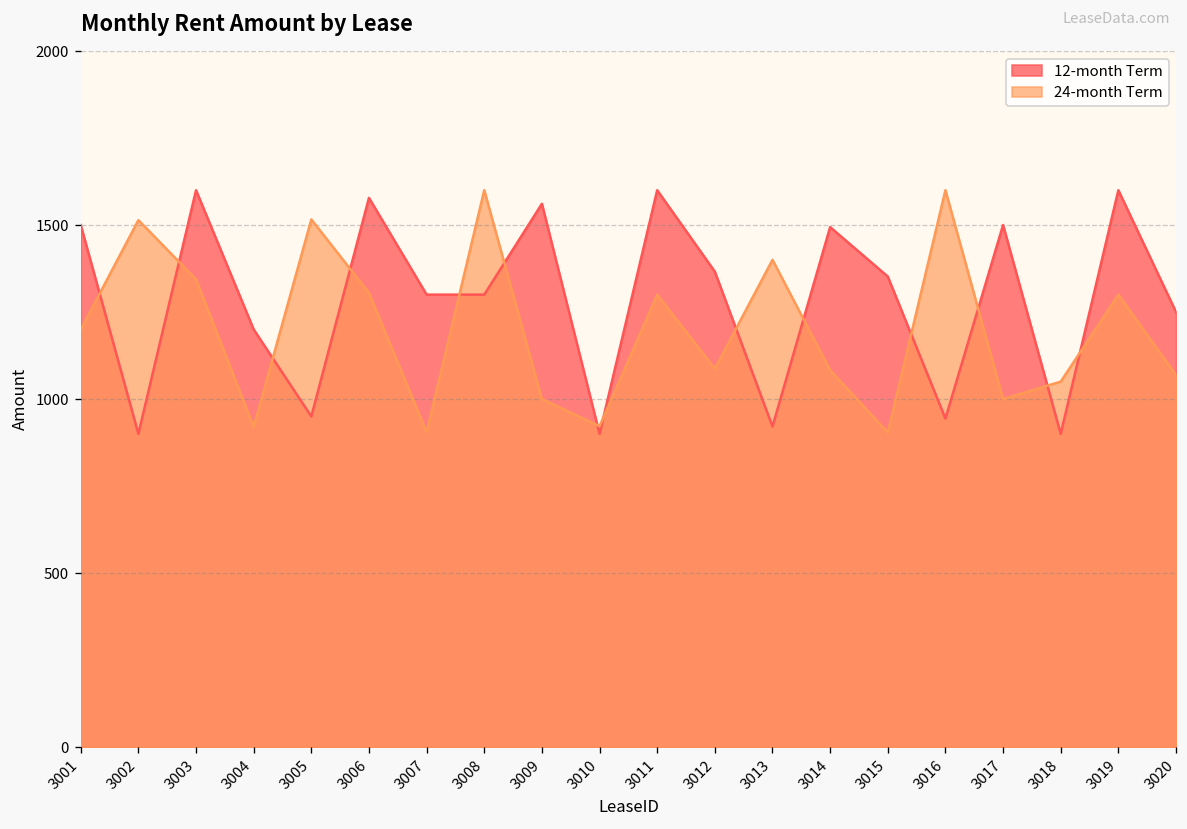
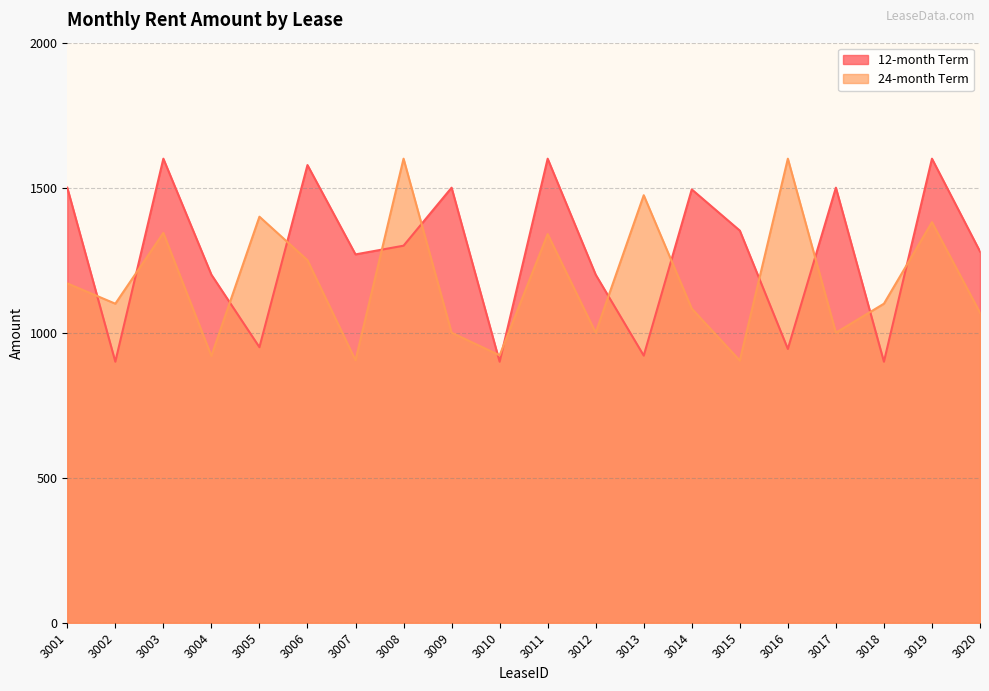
  {
    "12-month Term": {
      "3001": 1500,
      "3002": 900,
      "3003": 1600,
      "3004": 1200,
      "3005": 950,
      "3006": 1580,
-     "3007": 1300,
+     "3007": 1270,
      "3008": 1300,
-     "3009": 1560,
+     "3009": 1500,
      "3010": 900,
      "3011": 1600,
-     "3012": 1370,
+     "3012": 1200,
      "3013": 920,
      "3014": 1490,
      "3015": 1350,
      "3016": 940,
      "3017": 1500,
      "3018": 900,
      "3019": 1600,
-     "3020": 1250
+     "3020": 1280
    },
    "24-month Term": {
-     "3001": 1200,
-     "3002": 1510,
+     "3001": 1170,
+     "3002": 1100,
      "3003": 1340,
      "3004": 920,
-     "3005": 1520,
-     "3006": 1310,
+     "3005": 1400,
+     "3006": 1250,
      "3007": 910,
      "3008": 1600,
      "3009": 1000,
      "3010": 920,
-     "3011": 1300,
-     "3012": 1090,
-     "3013": 1400,
+     "3011": 1340,
+     "3012": 1000,
+     "3013": 1470,
      "3014": 1080,
      "3015": 900,
      "3016": 1600,
      "3017": 1000,
-     "3018": 1050,
-     "3019": 1300,
+     "3018": 1100,
+     "3019": 1380,
      "3020": 1070
    }
  }
